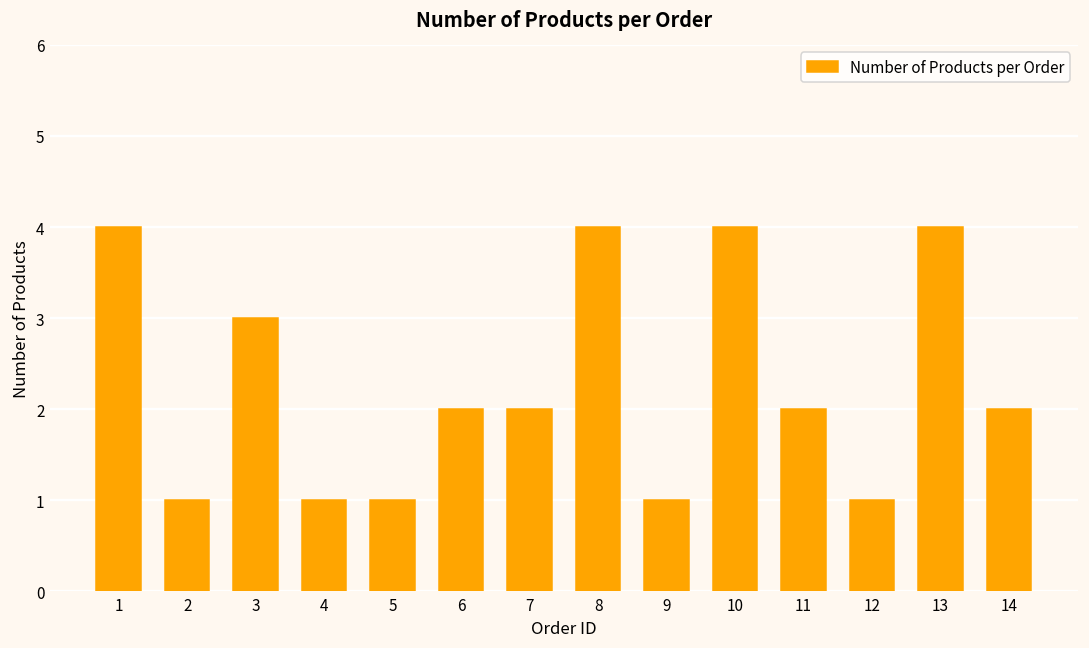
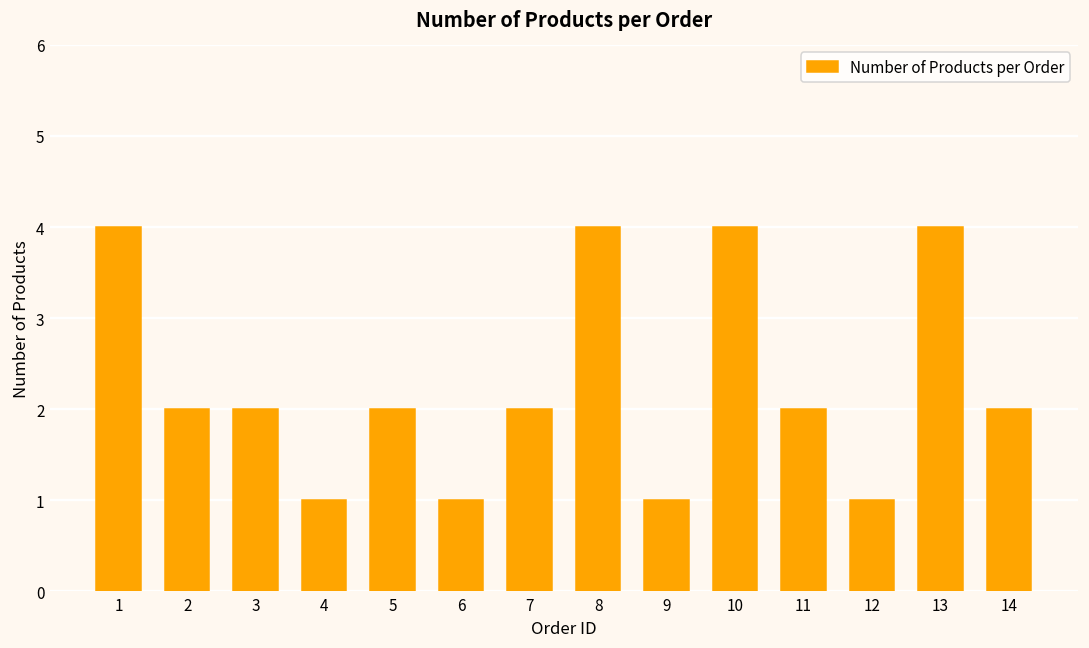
  {
    "1": 4,
-   "2": 1,
-   "3": 3,
+   "2": 2,
+   "3": 2,
    "4": 1,
-   "5": 1,
-   "6": 2,
+   "5": 2,
+   "6": 1,
    "7": 2,
    "8": 4,
    "9": 1,
    "10": 4,
    "11": 2,
    "12": 1,
    "13": 4,
    "14": 2
  }
